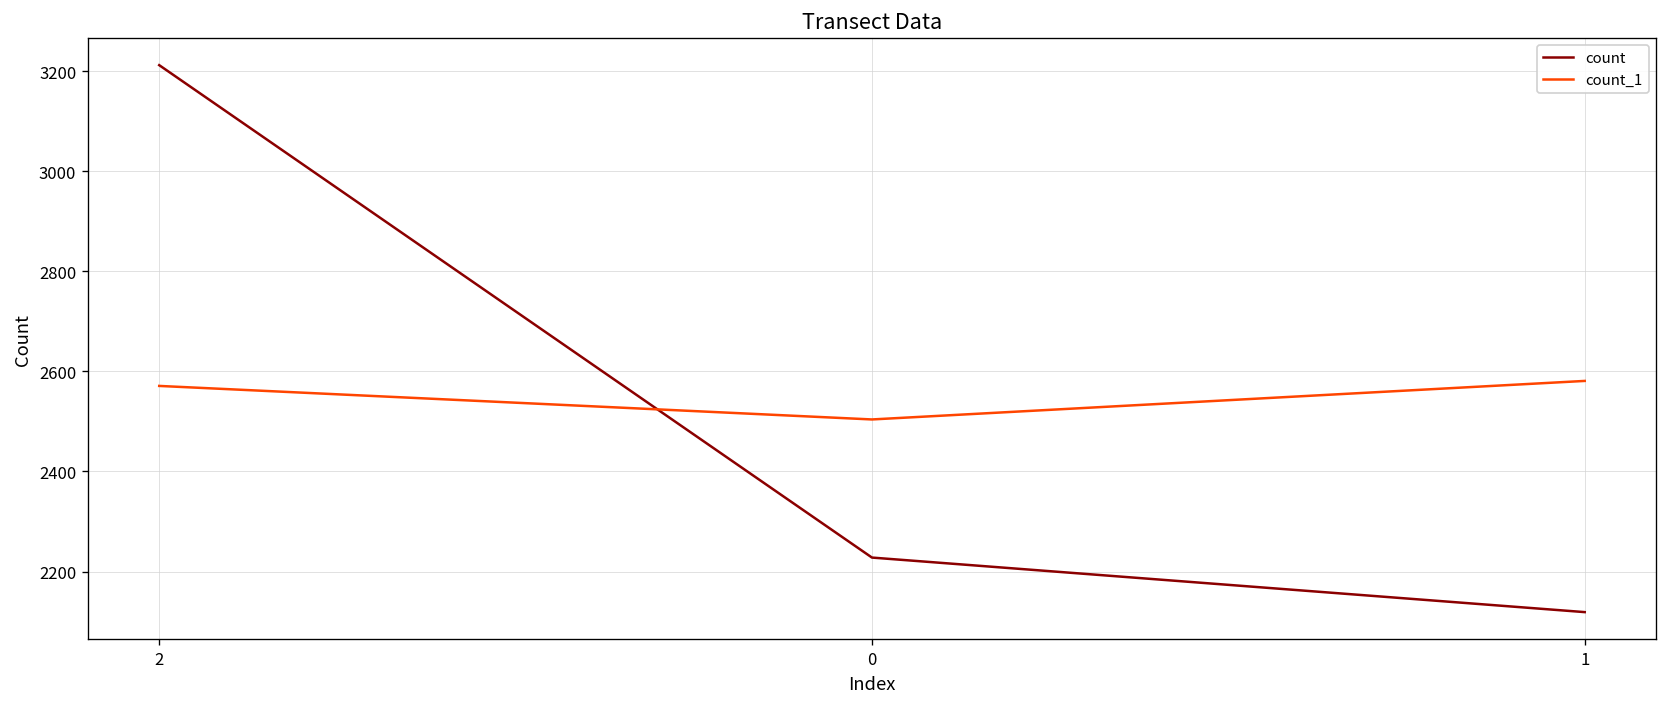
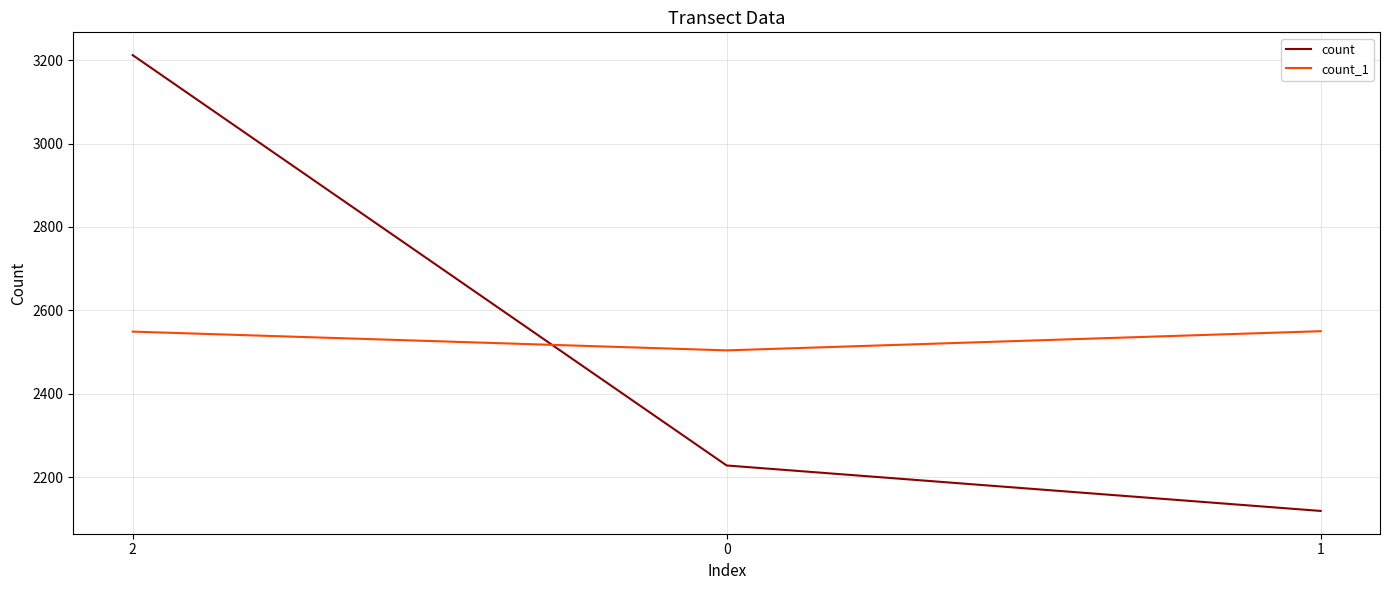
  {
    "count": {
      "2": 3210,
      "0": 2230,
      "1": 2120
    },
    "count_1": {
-     "2": 2570,
+     "2": 2550,
      "0": 2500,
-     "1": 2580
+     "1": 2550
    }
  }
